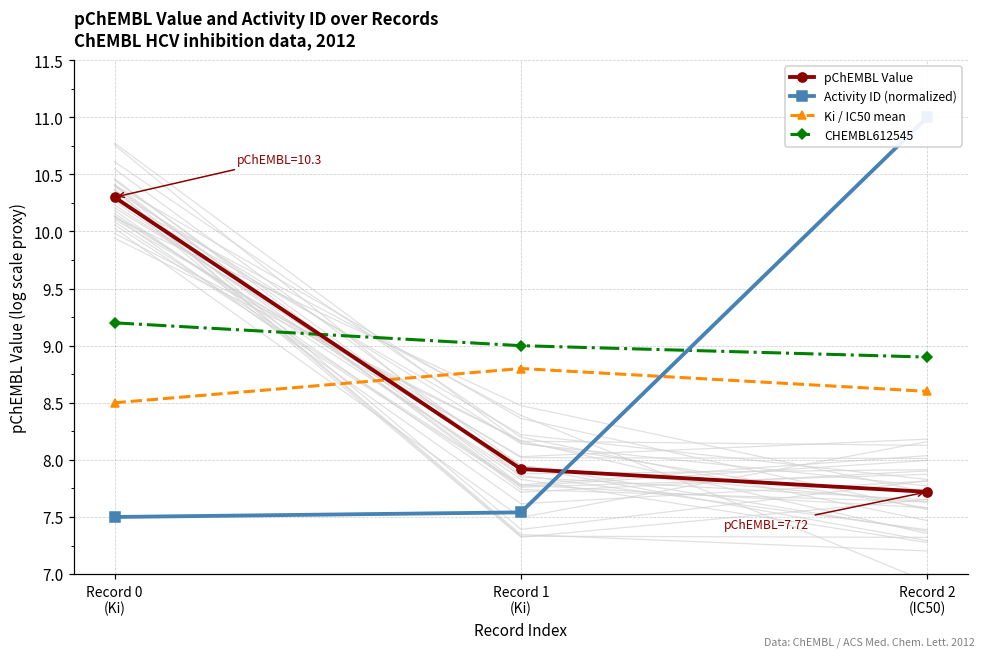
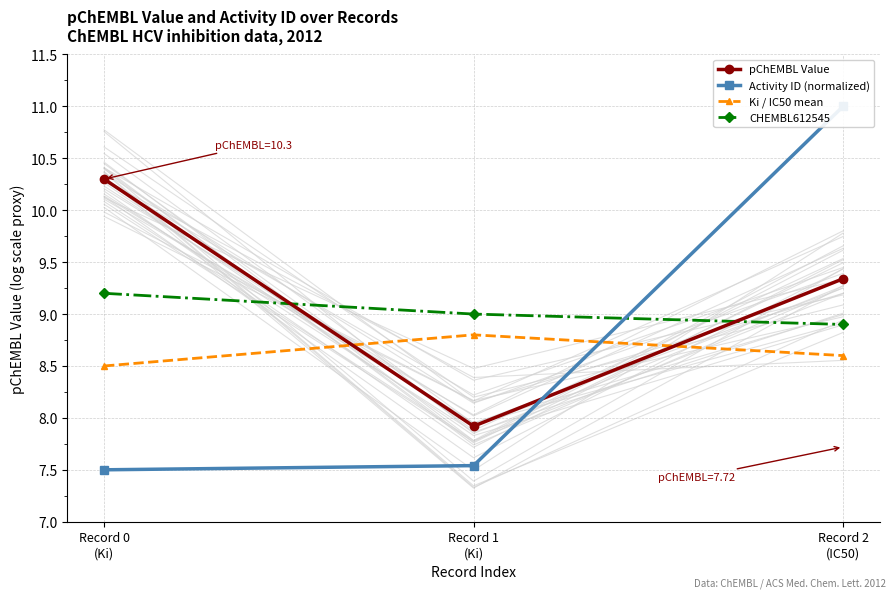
  {
    "pChEMBL Value": {
-     "Record 2 (IC50)": 7.72
+     "Record 2 (IC50)": 9.34
    },
    "Activity ID (normalized)": {
      "Record 0 (Ki)": 7.50,
      "Record 1 (Ki)": 7.54
    },
    "Ki / IC50 mean": {
      "Record 0 (Ki)": 8.50,
      "Record 1 (Ki)": 8.80,
      "Record 2 (IC50)": 8.60
    },
    "CHEMBL612545": {
      "Record 0 (Ki)": 9.20,
      "Record 1 (Ki)": 9.00
    }
  }
